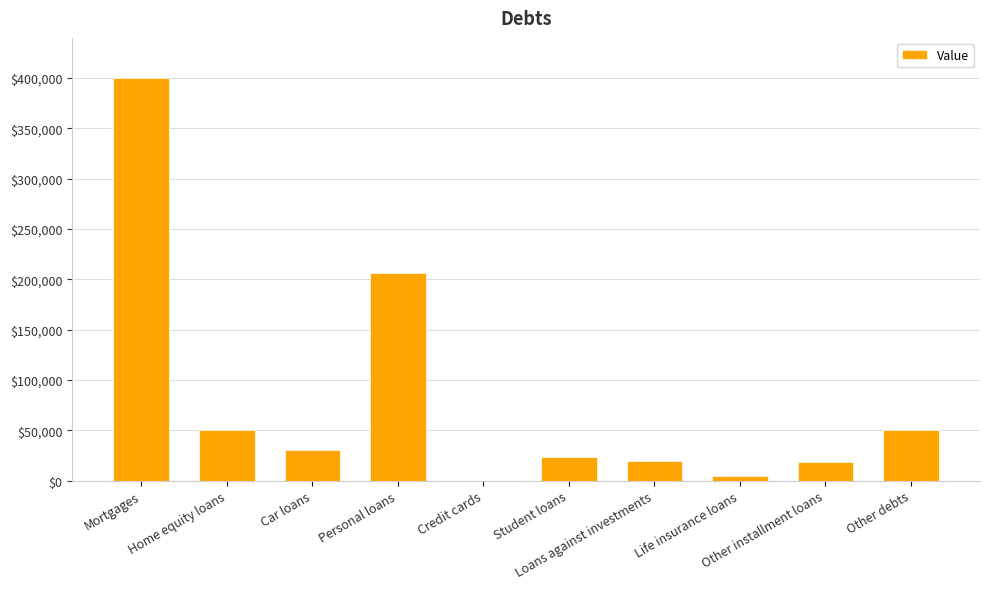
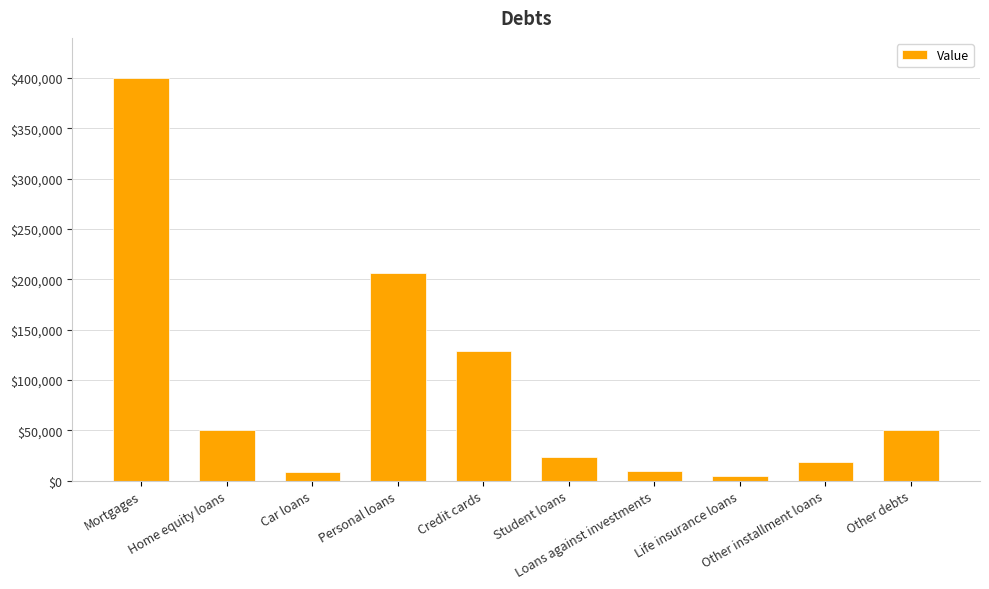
  {
    "Mortgages": "$400,000",
    "Home equity loans": "$50,000",
-   "Car loans": "$30,000",
+   "Car loans": "$9,000",
    "Personal loans": "$206,000",
-   "Credit cards": "$0",
+   "Credit cards": "$129,000",
    "Student loans": "$24,000",
-   "Loans against investments": "$20,000",
+   "Loans against investments": "$9,000",
    "Life insurance loans": "$5,000",
    "Other installment loans": "$19,000",
    "Other debts": "$50,000"
  }
